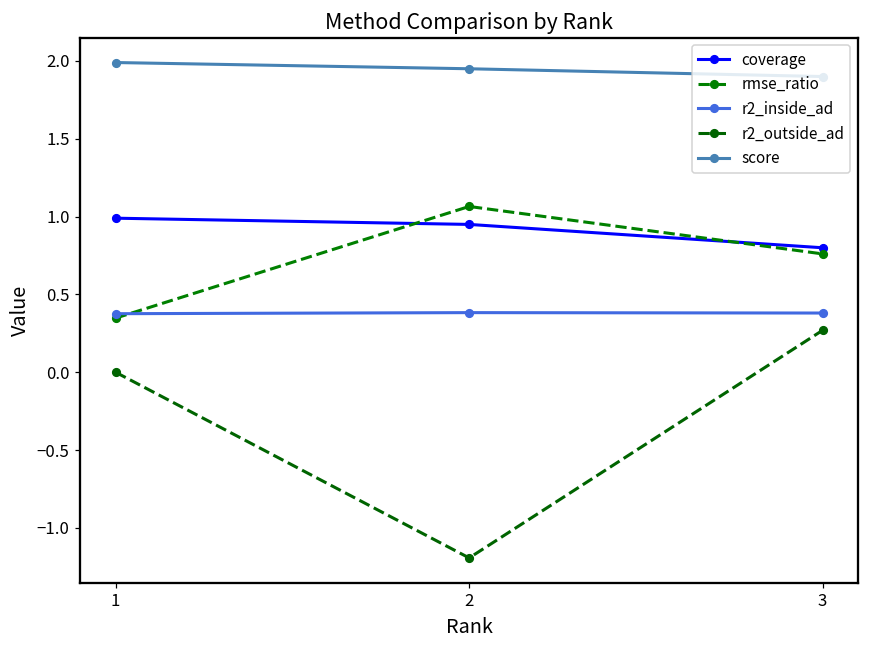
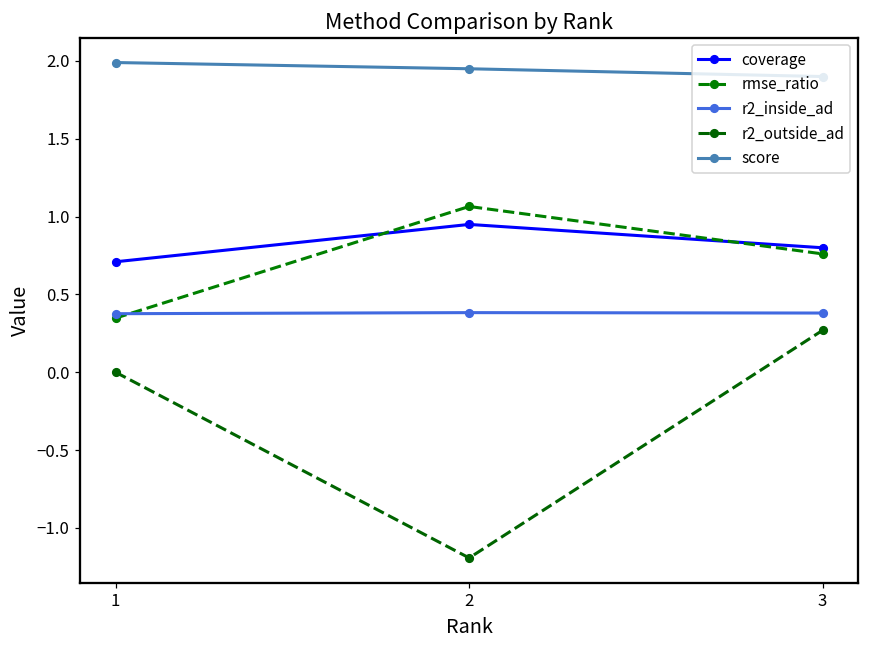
  {
    "coverage": {
-     "1": 0.99,
+     "1": 0.71,
      "2": 0.95,
      "3": 0.80
    }
  }
